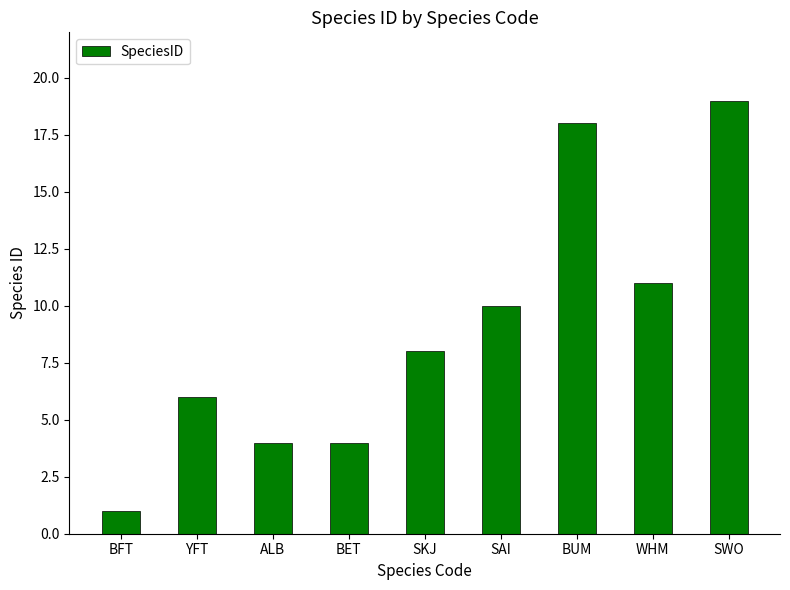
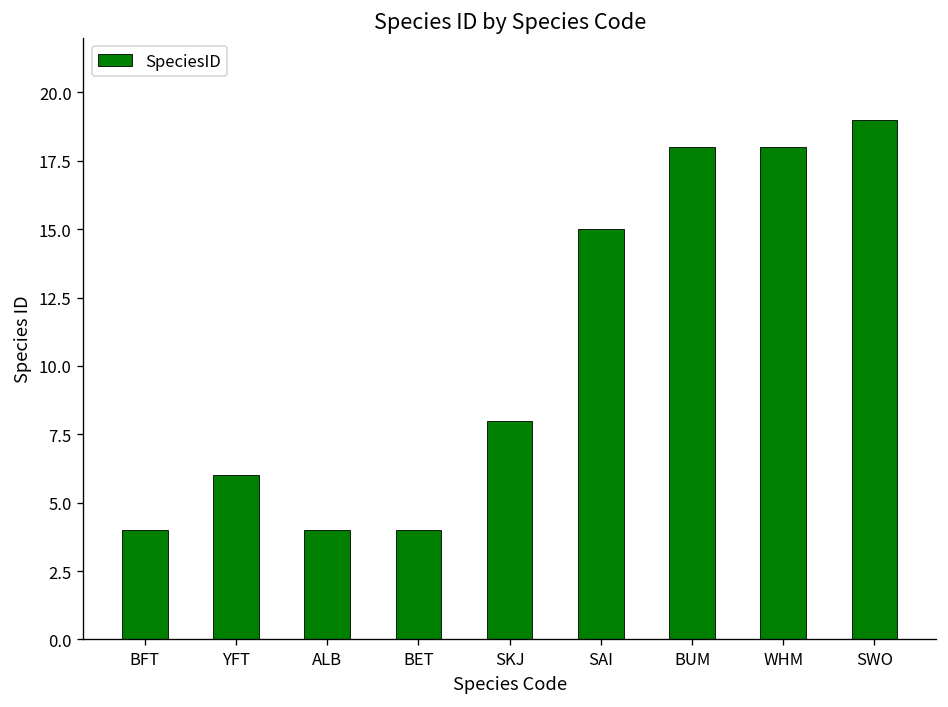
  {
-   "BFT": 1,
+   "BFT": 4,
    "YFT": 6,
    "ALB": 4,
    "BET": 4,
    "SKJ": 8,
-   "SAI": 10,
+   "SAI": 15,
    "BUM": 18,
-   "WHM": 11,
+   "WHM": 18,
    "SWO": 19
  }
